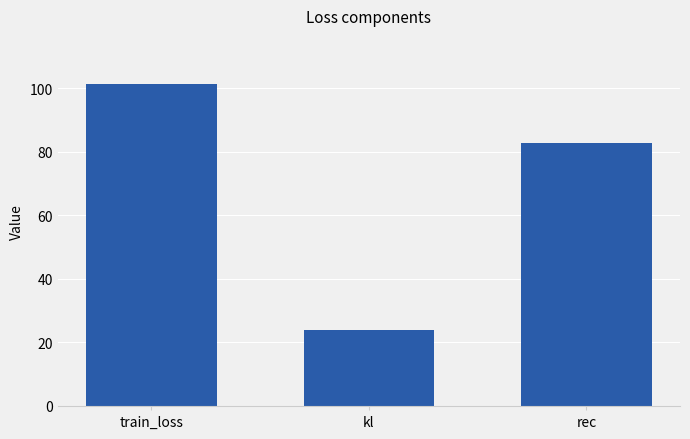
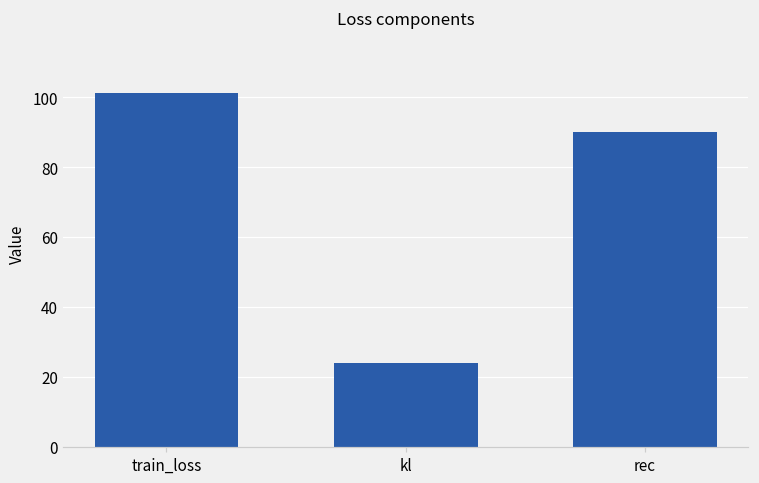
  {
    "train_loss": 101,
    "kl": 24,
-   "rec": 83
+   "rec": 90
  }
